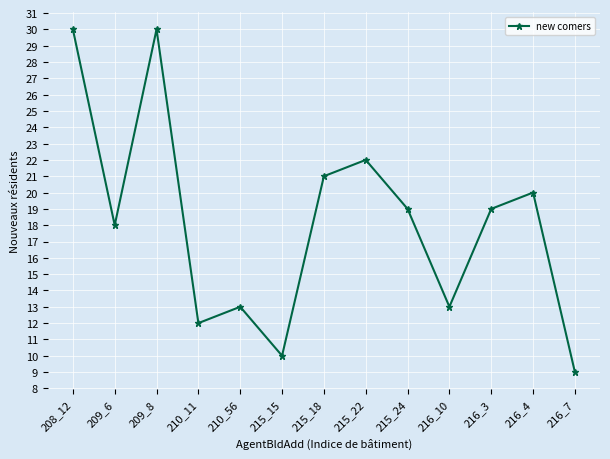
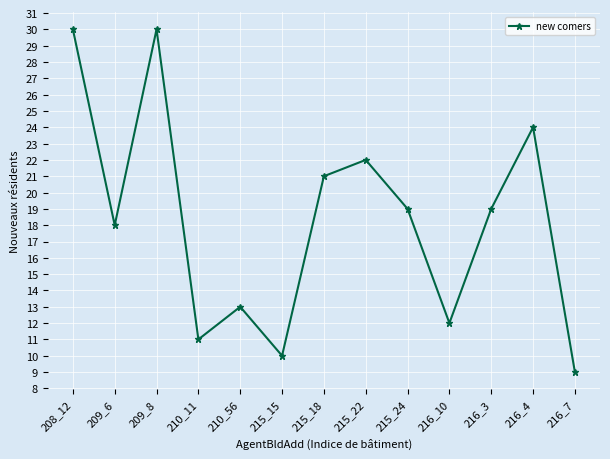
  {
    "208_12": 30,
    "209_6": 18,
    "209_8": 30,
-   "210_11": 12,
+   "210_11": 11,
    "210_56": 13,
    "215_15": 10,
    "215_18": 21,
    "215_22": 22,
    "215_24": 19,
-   "216_10": 13,
+   "216_10": 12,
    "216_3": 19,
-   "216_4": 20,
+   "216_4": 24,
    "216_7": 9
  }
